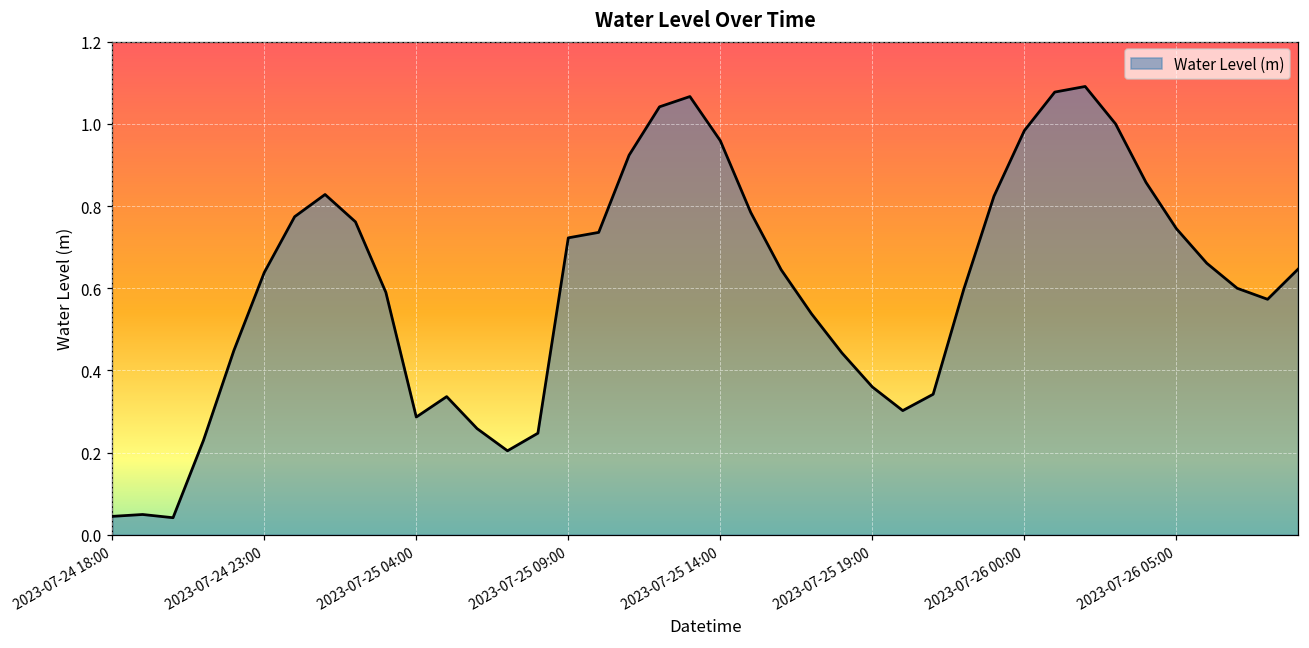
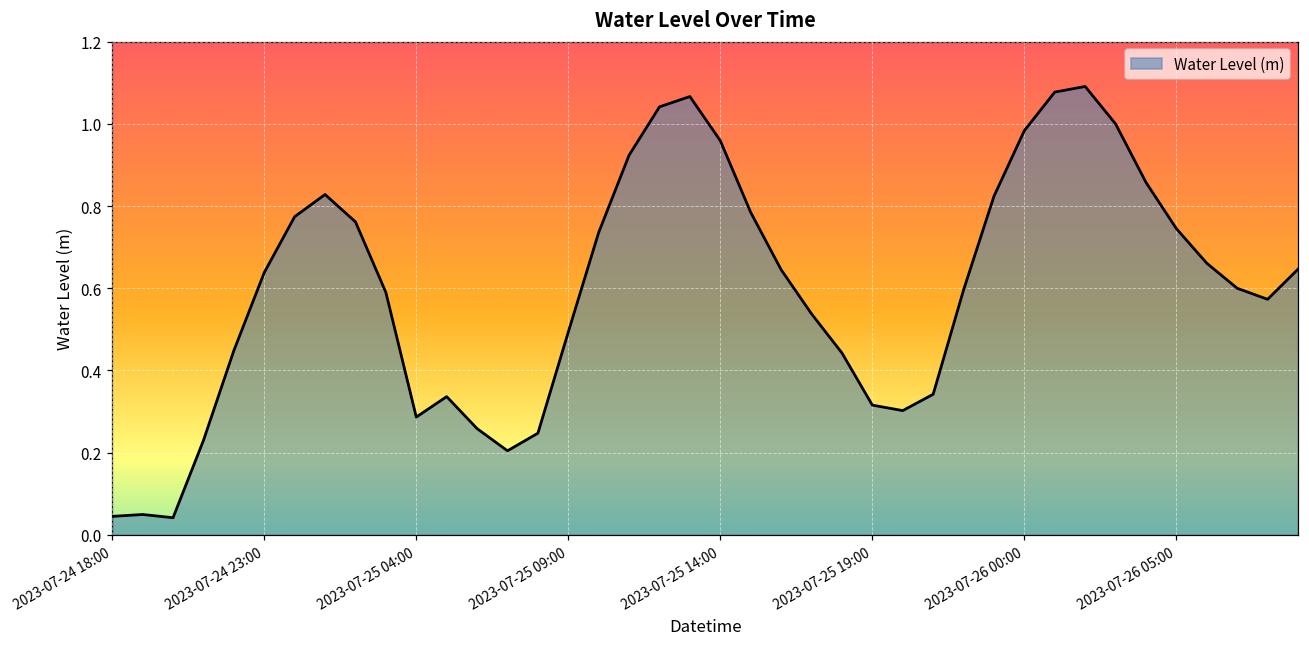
  {
    "2023-07-24 18:00": 0.04,
    "2023-07-24 23:00": 0.64,
    "2023-07-25 04:00": 0.29,
-   "2023-07-25 09:00": 0.72,
+   "2023-07-25 09:00": 0.49,
    "2023-07-25 14:00": 0.96,
-   "2023-07-25 19:00": 0.36,
+   "2023-07-25 19:00": 0.32,
    "2023-07-26 00:00": 0.98,
    "2023-07-26 05:00": 0.75
  }
